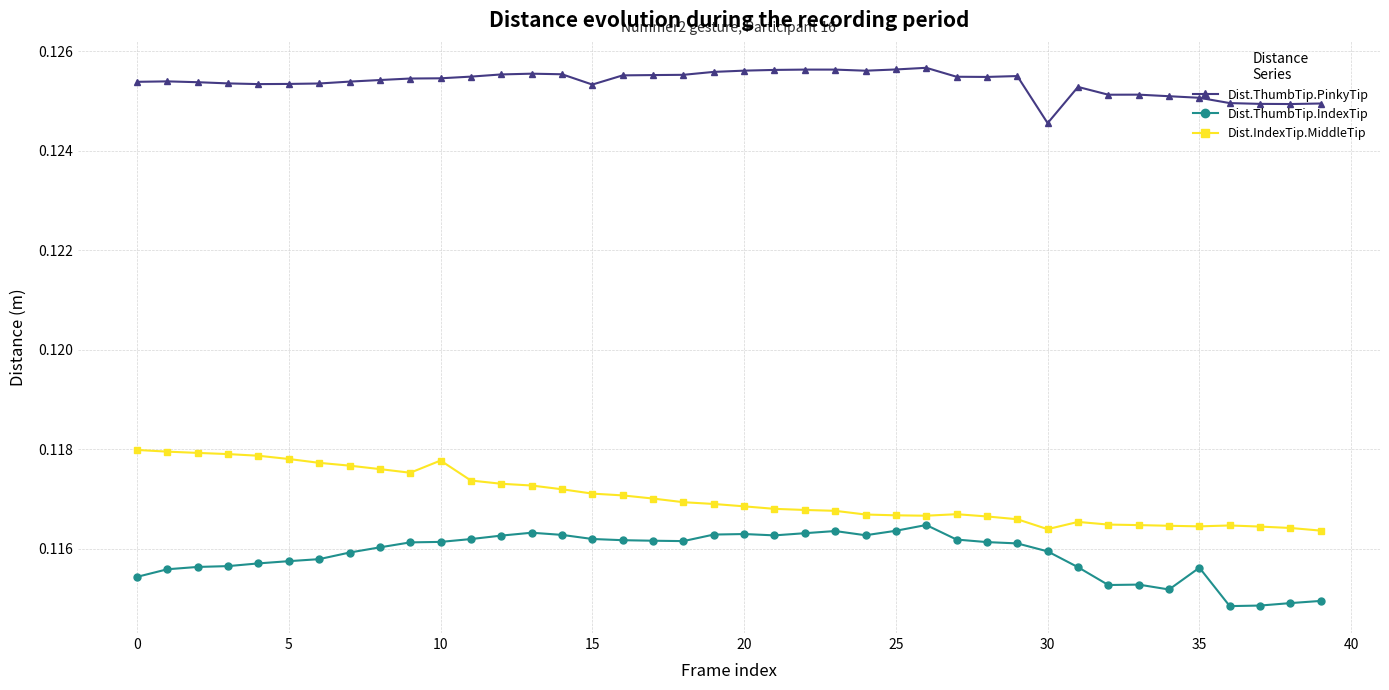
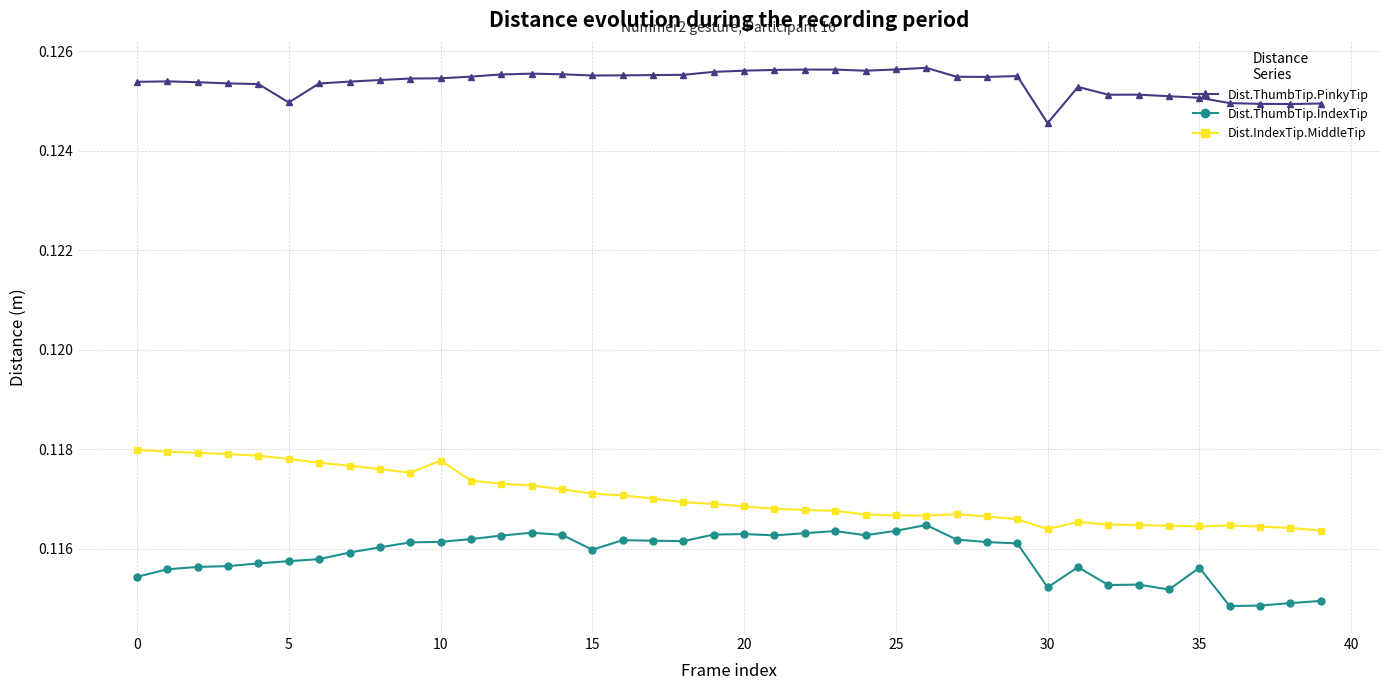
  {
    "Dist.ThumbTip.PinkyTip": {
      "0": 0.1254,
-     "5": 0.1253,
+     "5": 0.1250,
      "10": 0.1255,
-     "15": 0.1253,
+     "15": 0.1255,
      "20": 0.1256,
      "25": 0.1256,
      "30": 0.1246,
      "35": 0.1251
    },
    "Dist.ThumbTip.IndexTip": {
      "0": 0.1154,
      "5": 0.1157,
      "10": 0.1161,
-     "15": 0.1162,
+     "15": 0.1160,
      "20": 0.1163,
      "25": 0.1164,
-     "30": 0.1159,
+     "30": 0.1152,
      "35": 0.1156
    },
    "Dist.IndexTip.MiddleTip": {
      "0": 0.1180,
      "5": 0.1178,
      "10": 0.1178,
      "15": 0.1171,
      "20": 0.1168,
      "25": 0.1167,
      "30": 0.1164,
      "35": 0.1164
    }
  }
